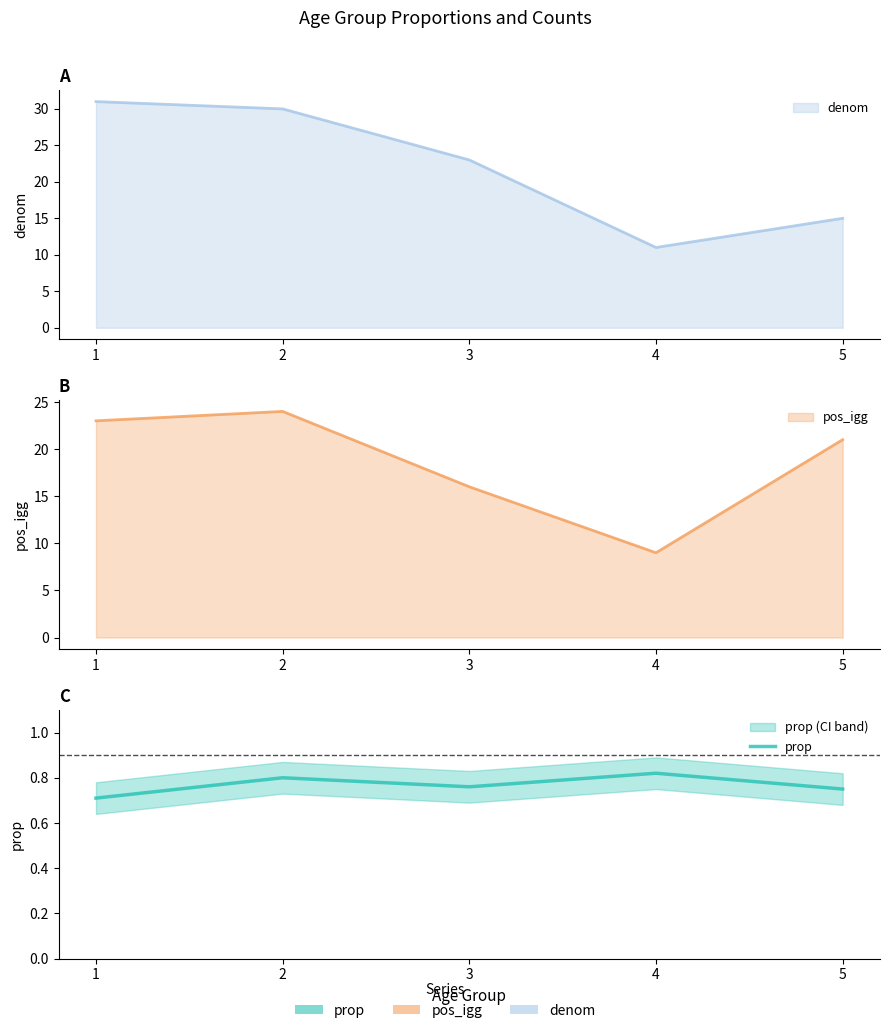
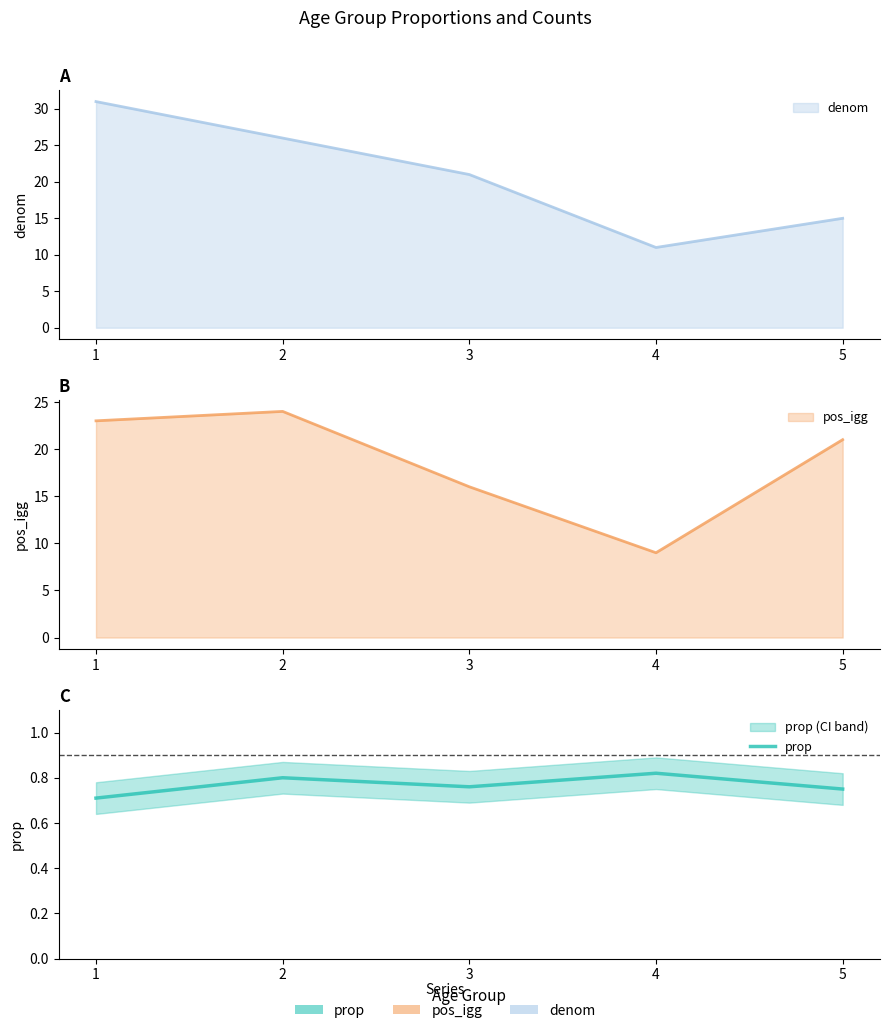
  {
    "A": {
      "1": 31,
-     "2": 30,
-     "3": 23,
+     "2": 26,
+     "3": 21,
      "4": 11,
      "5": 15
    },
    "B": {
      "1": 23,
      "2": 24,
      "3": 16,
      "4": 9,
      "5": 21
    }
  }
